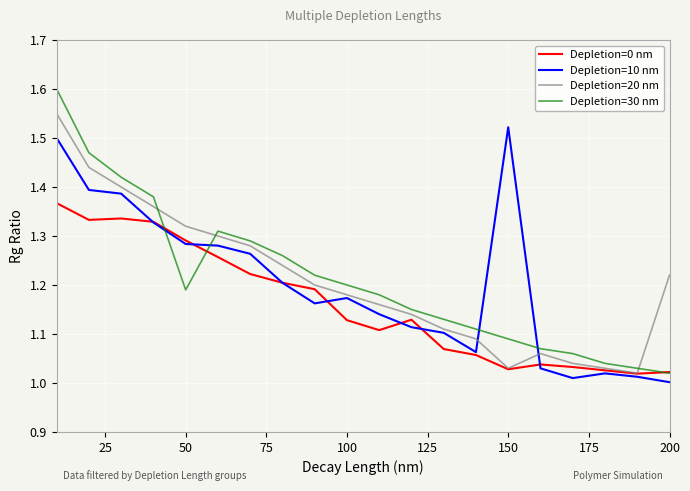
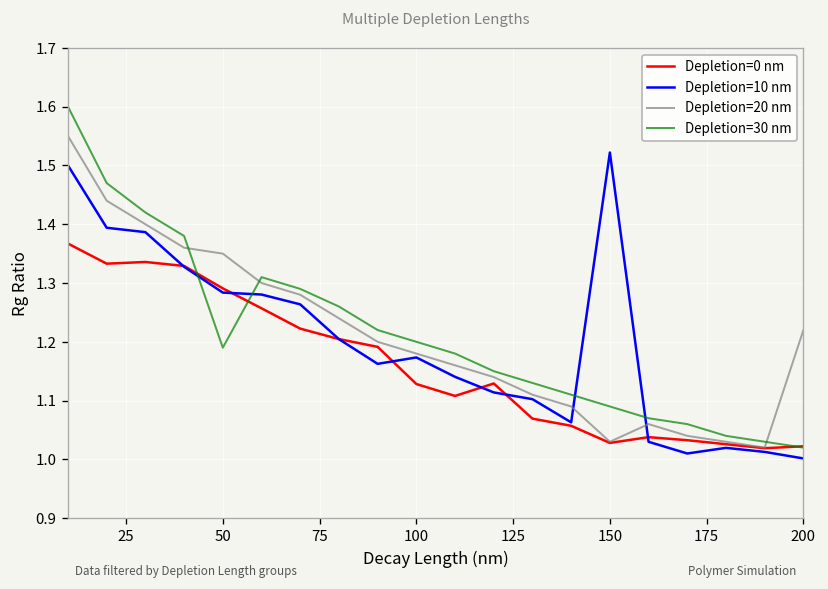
  {
    "Depletion=0 nm": {
      "50": 1.29,
      "100": 1.13
    },
    "Depletion=10 nm": {
      "50": 1.28,
      "100": 1.17,
      "150": 1.52,
      "200": 1.00
    },
    "Depletion=20 nm": {
-     "50": 1.32,
+     "50": 1.35,
      "100": 1.18,
      "200": 1.22
    },
    "Depletion=30 nm": {
      "50": 1.19,
      "100": 1.20,
      "150": 1.09
    }
  }
